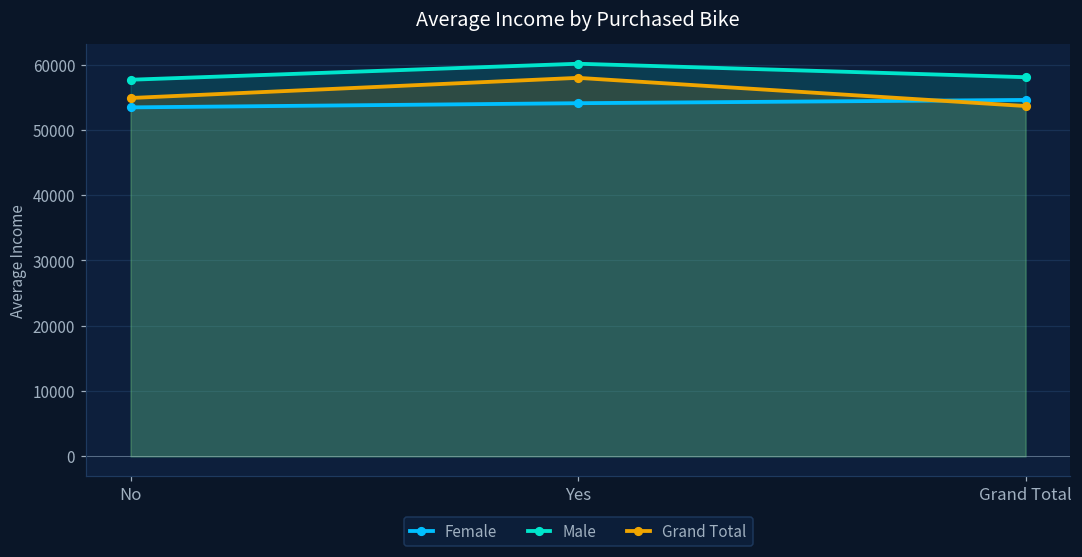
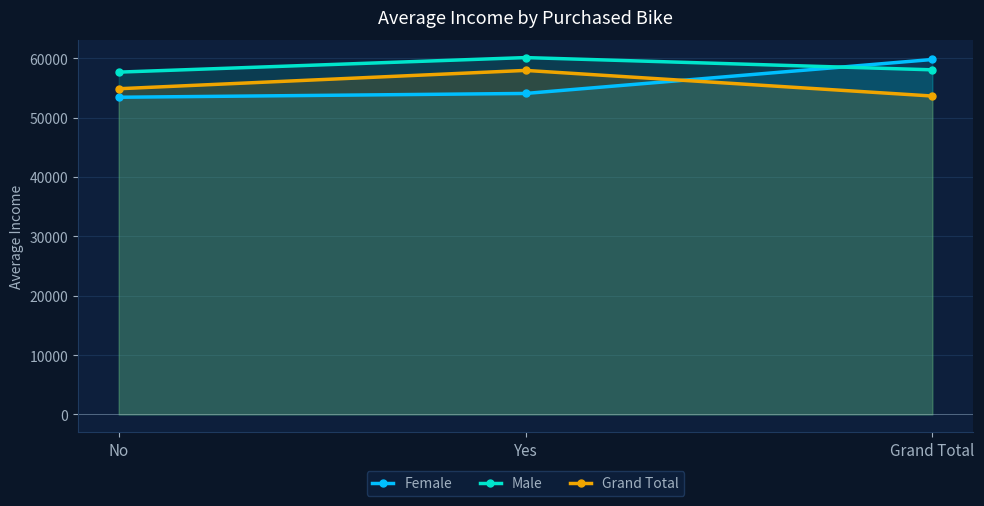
  {
    "Female": {
      "No": 53000,
      "Yes": 54000,
-     "Grand Total": 55000
+     "Grand Total": 60000
    },
    "Male": {
      "No": 58000,
      "Yes": 60000,
      "Grand Total": 58000
    },
    "Grand Total": {
      "No": 55000,
      "Yes": 58000,
      "Grand Total": 54000
    }
  }
